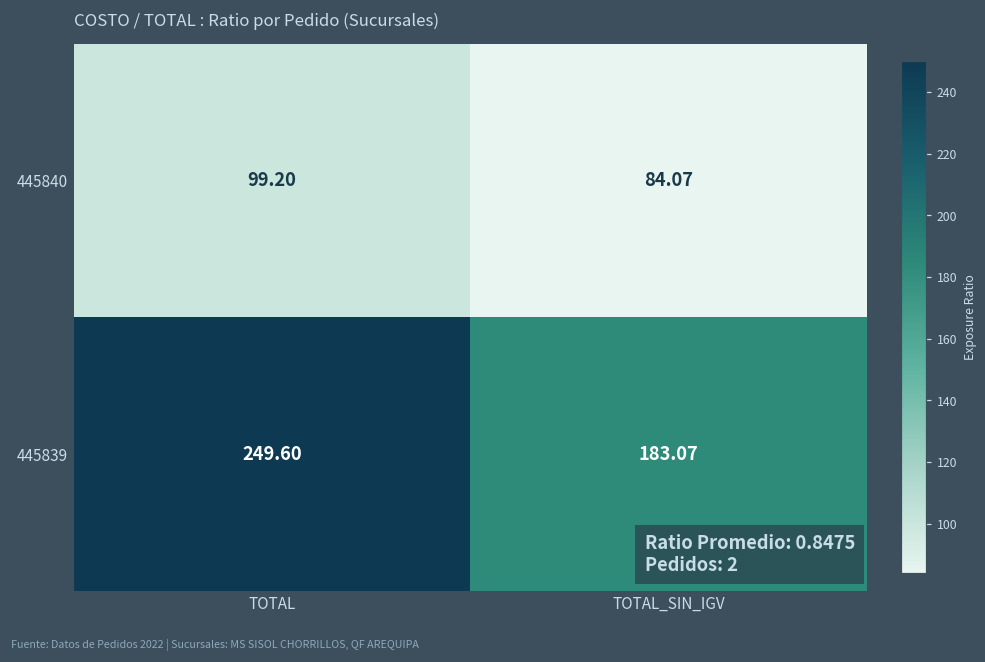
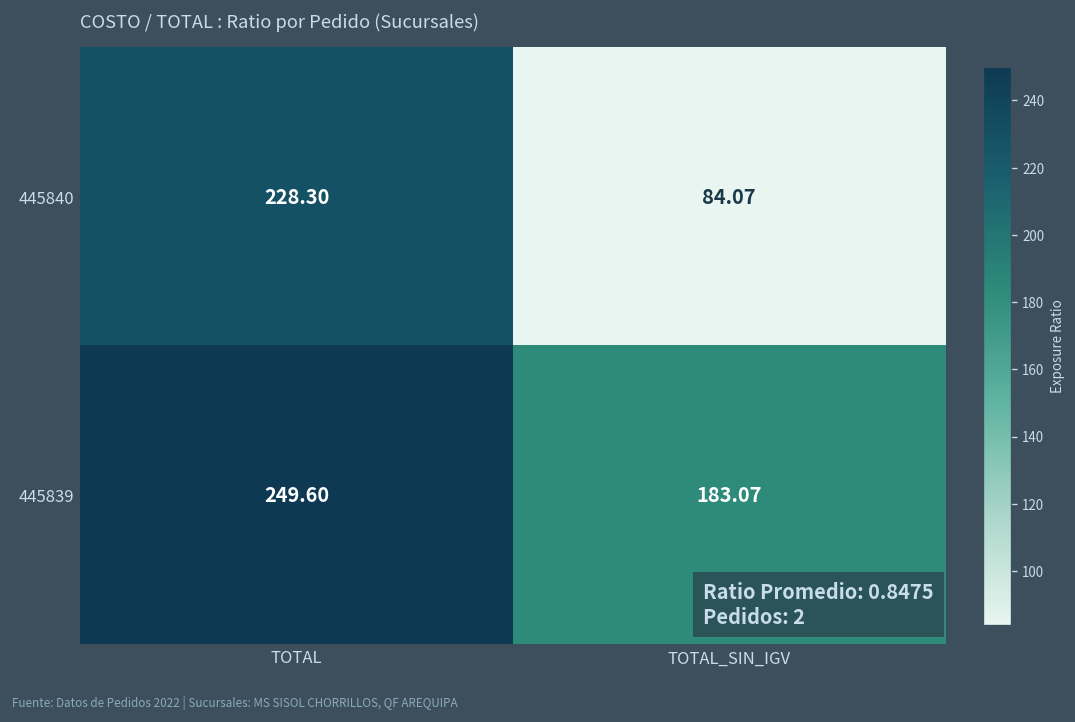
  {
    "445840": {
-     "TOTAL": 99.20,
+     "TOTAL": 228.30,
      "TOTAL_SIN_IGV": 84.07
    },
    "445839": {
      "TOTAL": 249.60,
      "TOTAL_SIN_IGV": 183.07
    }
  }
